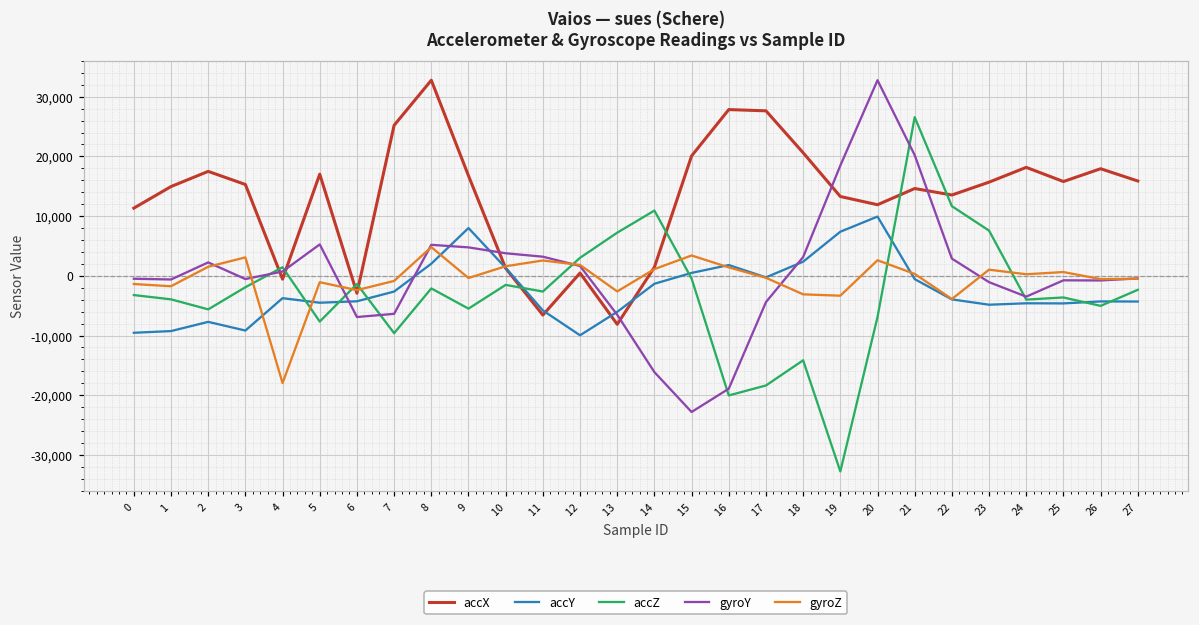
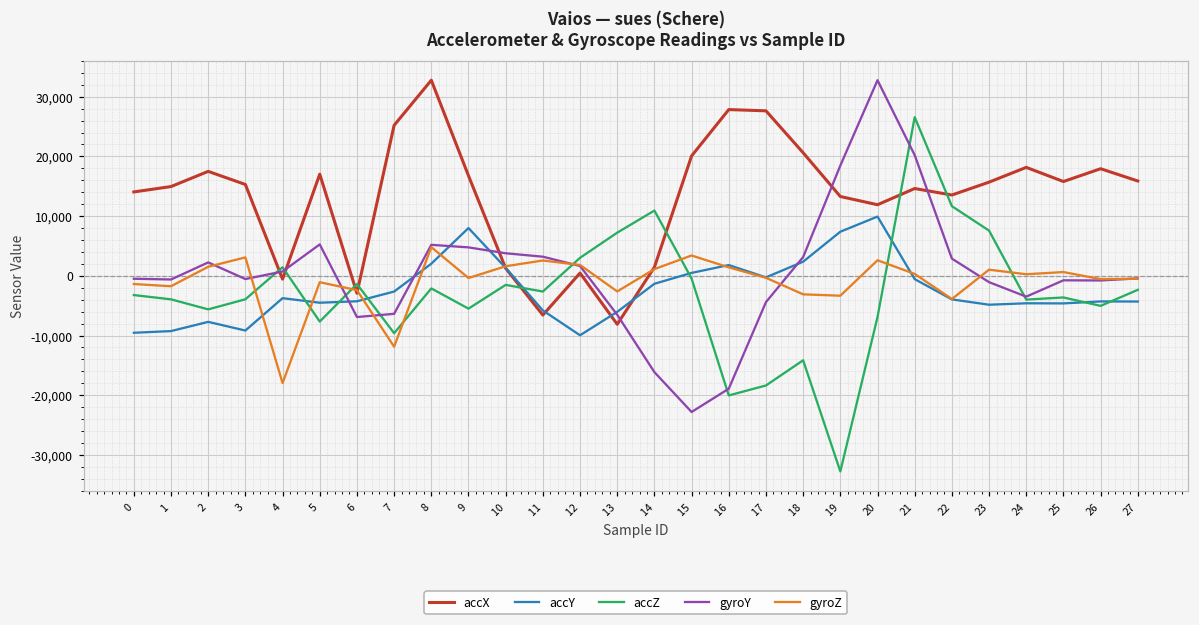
  {
    "accX": {
-     "0": "11,000",
+     "0": "14,000",
      "1": "15,000",
      "2": "17,000",
      "3": "15,000",
      "4": "-1,000",
      "5": "17,000",
      "6": "-3,000",
      "7": "25,000",
      "8": "33,000",
      "9": "17,000",
      "11": "-7,000",
      "12": "0",
      "13": "-8,000",
      "15": "20,000",
      "16": "28,000",
      "17": "28,000",
      "18": "21,000",
      "19": "13,000",
      "20": "12,000",
      "21": "15,000",
      "22": "14,000",
      "23": "16,000",
      "24": "18,000",
      "25": "16,000",
      "26": "18,000",
      "27": "16,000"
    },
    "accY": {
      "0": "-10,000",
      "1": "-9,000",
      "2": "-8,000",
      "3": "-9,000",
      "4": "-4,000",
      "5": "-5,000",
      "6": "-4,000",
      "7": "-3,000",
      "8": "2,000",
      "9": "8,000",
      "11": "-6,000",
      "12": "-10,000",
      "13": "-6,000",
      "14": "-1,000",
      "15": "0",
      "18": "2,000",
      "19": "7,000",
      "20": "10,000",
      "21": "-1,000",
      "23": "-5,000",
      "24": "-5,000",
      "25": "-5,000",
      "26": "-4,000",
      "27": "-4,000"
    },
    "accZ": {
      "0": "-3,000",
      "1": "-4,000",
      "2": "-6,000",
-     "3": "-2,000",
+     "3": "-4,000",
      "4": "1,000",
      "5": "-8,000",
      "6": "-1,000",
      "7": "-10,000",
      "8": "-2,000",
      "9": "-5,000",
      "10": "-2,000",
      "11": "-3,000",
      "12": "3,000",
      "13": "7,000",
      "14": "11,000",
      "15": "0",
      "16": "-20,000",
      "17": "-18,000",
      "18": "-14,000",
      "19": "-33,000",
      "20": "-7,000",
      "21": "27,000",
      "22": "12,000",
      "23": "8,000",
      "24": "-4,000",
      "25": "-4,000",
      "26": "-5,000",
      "27": "-2,000"
    },
    "gyroY": {
      "0": "0",
      "1": "-1,000",
      "2": "2,000",
      "3": "-1,000",
      "4": "1,000",
      "5": "5,000",
      "6": "-7,000",
      "7": "-6,000",
      "9": "5,000",
      "10": "4,000",
      "11": "3,000",
      "13": "-7,000",
      "14": "-16,000",
      "15": "-23,000",
      "16": "-19,000",
      "17": "-4,000",
      "18": "3,000",
      "19": "18,000",
      "20": "33,000",
      "21": "20,000",
      "22": "3,000",
      "23": "-1,000",
      "24": "-3,000",
      "25": "-1,000"
    },
    "gyroZ": {
      "0": "-1,000",
      "1": "-2,000",
      "2": "2,000",
      "3": "3,000",
      "4": "-18,000",
      "5": "-1,000",
      "6": "-2,000",
-     "7": "-1,000",
+     "7": "-12,000",
      "9": "0",
      "11": "3,000",
      "13": "-3,000",
      "15": "3,000",
      "18": "-3,000",
      "19": "-3,000",
      "20": "3,000",
      "21": "0",
      "23": "1,000",
      "24": "0",
      "25": "1,000"
    }
  }
